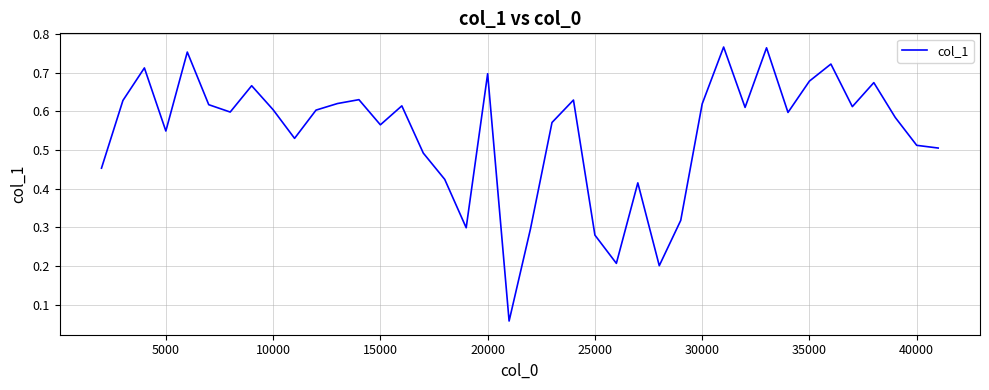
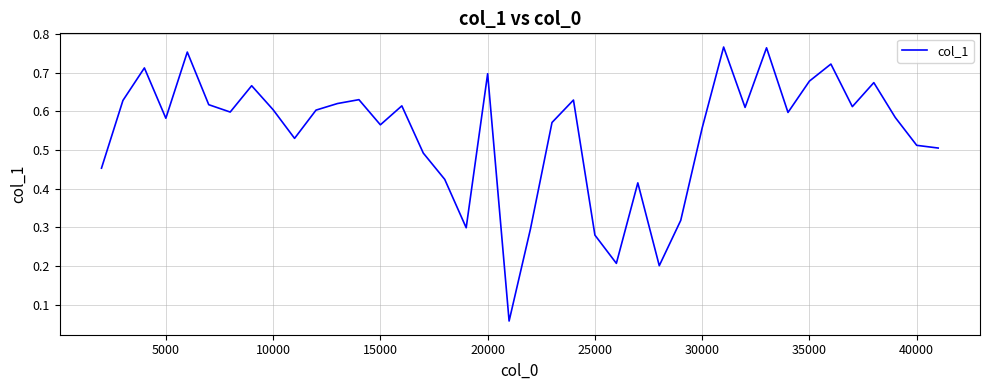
  {
-   "5000": 0.55,
+   "5000": 0.58,
    "10000": 0.60,
    "15000": 0.57,
    "20000": 0.70,
    "25000": 0.28,
-   "30000": 0.62,
+   "30000": 0.56,
    "35000": 0.68,
    "40000": 0.51
  }
